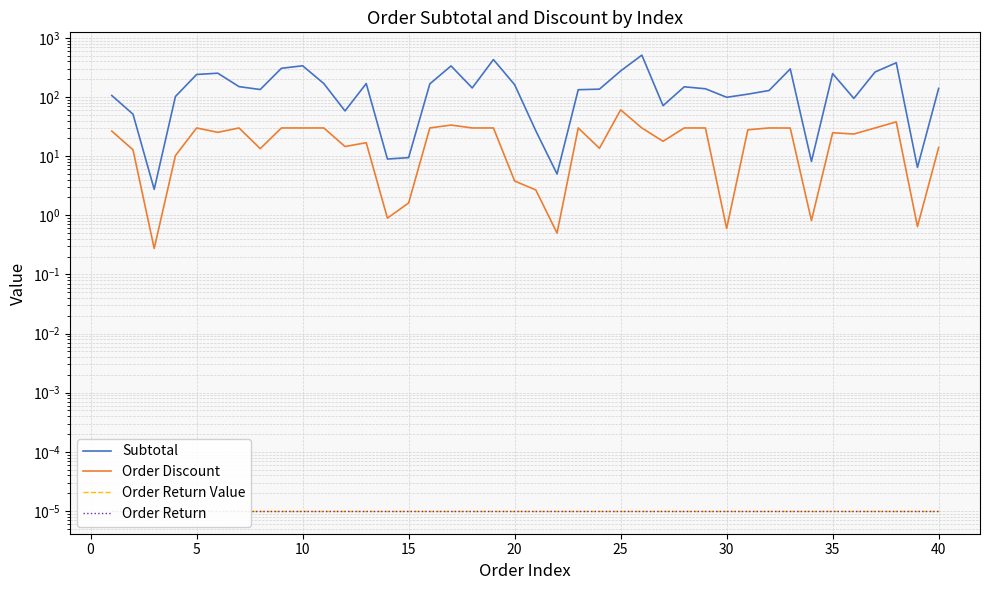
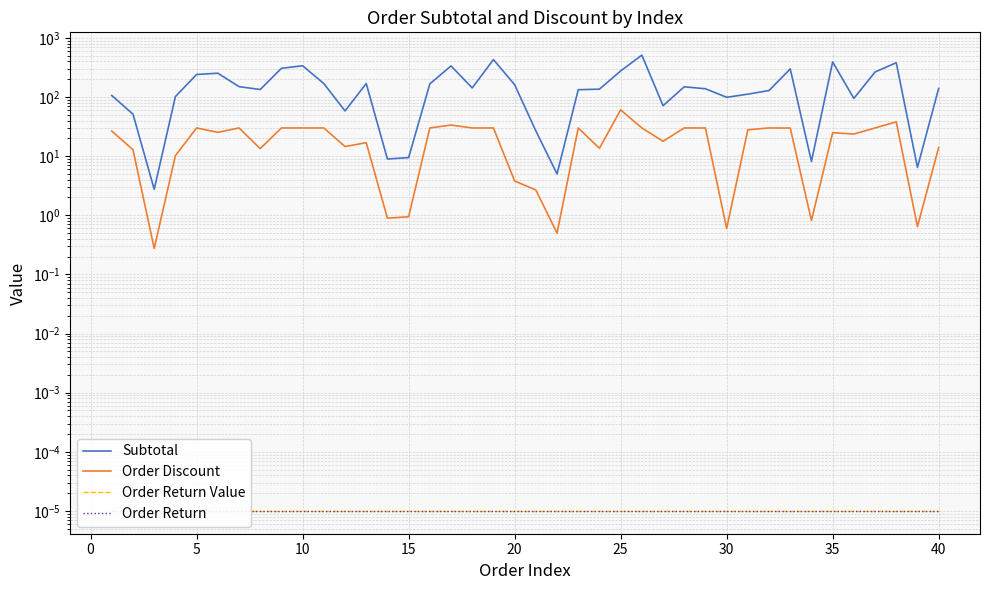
  {
    "Subtotal": {
      "5": 240,
      "10": 300,
      "15": 9,
      "20": 160,
      "25": 300,
      "30": 100,
-     "35": 250,
+     "35": 400,
      "40": 140
    },
    "Order Discount": {
      "5": 30,
      "10": 30,
-     "15": 1.6,
+     "15": 0.9,
      "20": 4,
      "25": 60,
      "30": 0.6,
      "35": 25,
      "40": 14
    },
    "Order Return": {
      "10": 0.000010,
      "15": 0.000010,
      "20": 0.000010,
      "25": 0.000010,
      "30": 0.000010,
      "35": 0.000010,
      "40": 0.000010
    }
  }
